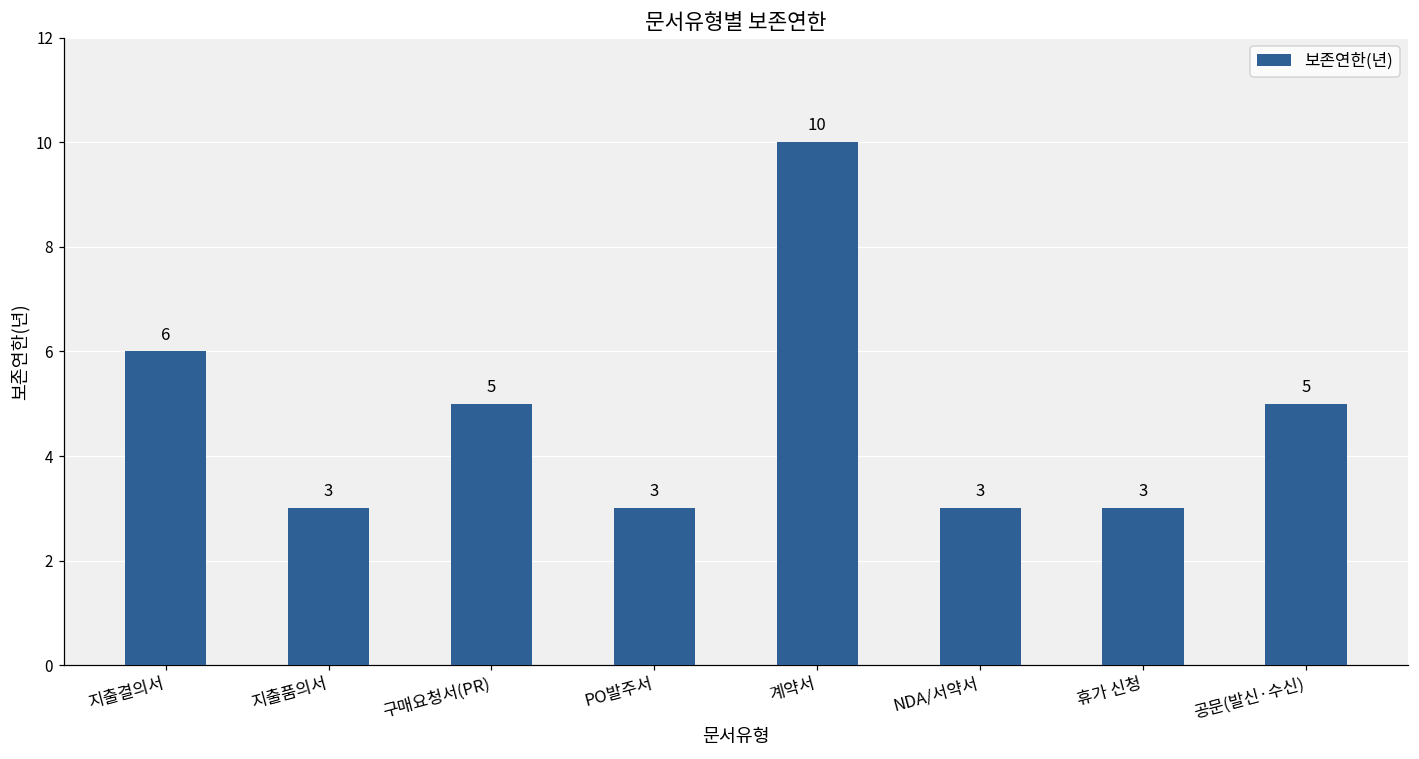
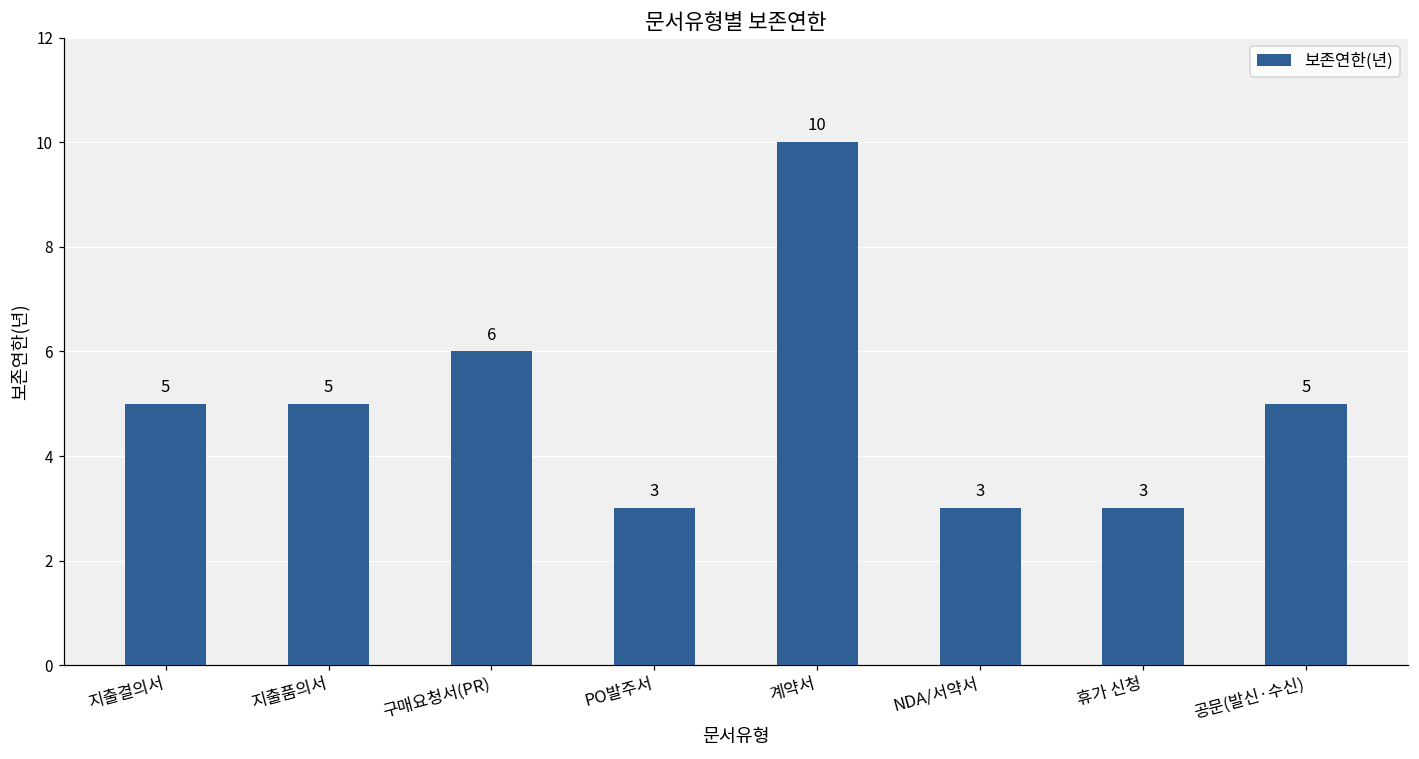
  {
-   "지출결의서": 6,
-   "지출품의서": 3,
-   "구매요청서(PR)": 5,
+   "지출결의서": 5,
+   "지출품의서": 5,
+   "구매요청서(PR)": 6,
    "PO발주서": 3,
    "계약서": 10,
    "NDA/서약서": 3,
    "휴가 신청": 3,
    "공문(발신·수신)": 5
  }
